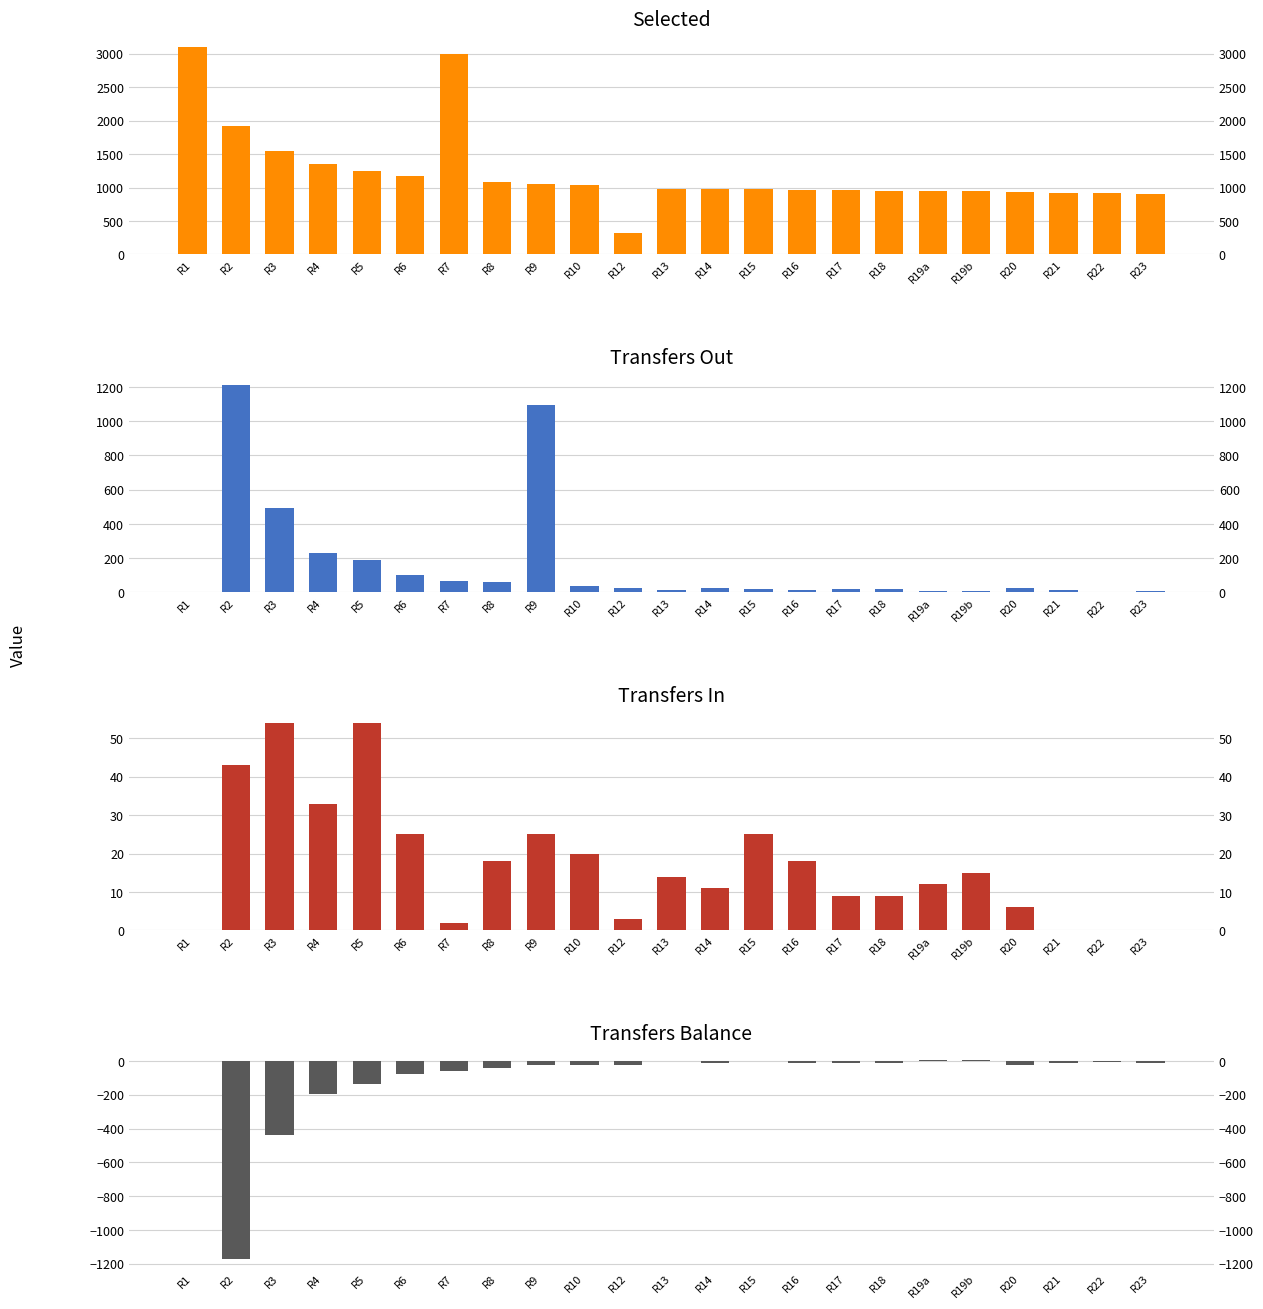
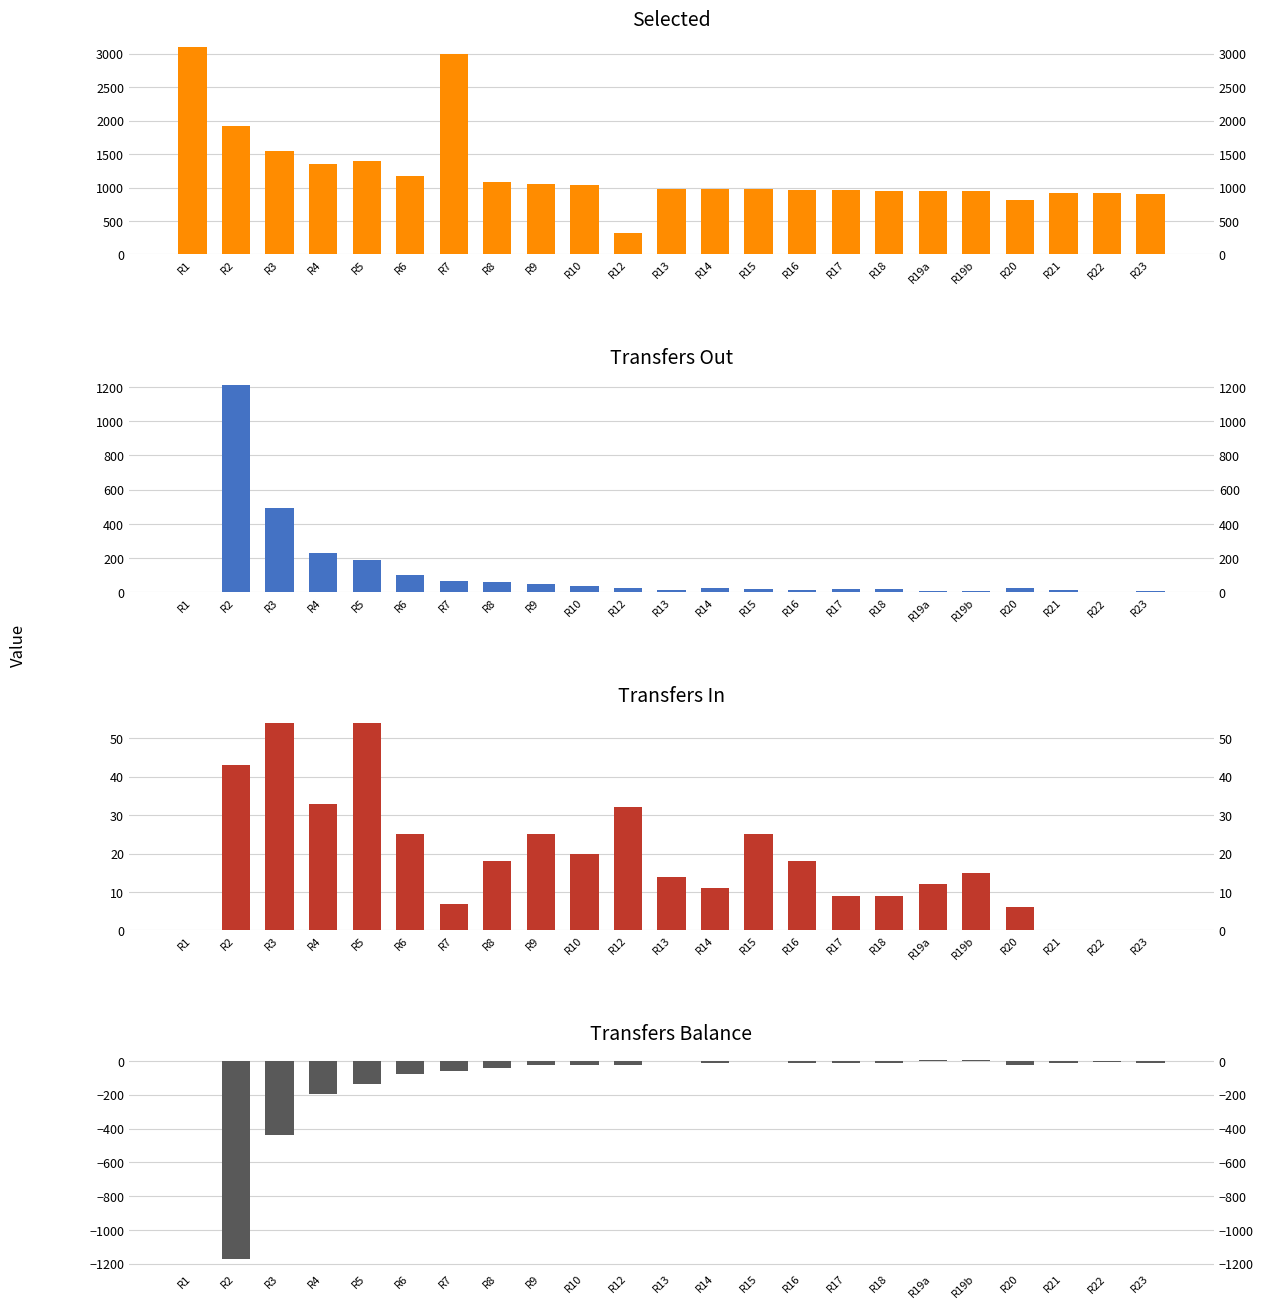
  {
    "Selected": {
      "R1": 3100,
      "R2": 1900,
      "R3": 1500,
      "R4": 1400,
-     "R5": 1200,
+     "R5": 1400,
      "R6": 1200,
      "R7": 3000,
      "R8": 1100,
      "R9": 1100,
      "R10": 1000,
      "R12": 300,
      "R13": 1000,
      "R14": 1000,
      "R15": 1000,
      "R16": 1000,
      "R17": 1000,
      "R18": 900,
      "R19a": 1000,
      "R19b": 1000,
-     "R20": 900,
+     "R20": 800,
      "R21": 900,
      "R22": 900,
      "R23": 900
    },
    "Transfers Out": {
      "R1": 0,
      "R2": 1210,
      "R3": 490,
      "R4": 230,
      "R5": 190,
      "R6": 100,
      "R7": 70,
      "R8": 60,
-     "R9": 1100,
+     "R9": 50,
      "R10": 40,
      "R12": 30,
      "R14": 20,
      "R15": 20,
      "R16": 20,
      "R17": 20,
      "R18": 20,
      "R20": 30
    },
    "Transfers In": {
      "R1": 0,
      "R2": 43,
      "R3": 54,
      "R4": 33,
      "R5": 54,
      "R6": 25,
-     "R7": 2,
+     "R7": 7,
      "R8": 18,
      "R9": 25,
      "R10": 20,
-     "R12": 3,
+     "R12": 32,
      "R13": 14,
      "R14": 11,
      "R15": 25,
      "R16": 18,
      "R17": 9,
      "R18": 9,
      "R19a": 12,
      "R19b": 15,
      "R20": 6,
      "R21": 0,
      "R22": 0,
      "R23": 0
    },
    "Transfers Balance": {
      "R1": 0,
      "R2": -1170,
      "R3": -440,
      "R4": -200,
      "R5": -130,
      "R6": -80,
      "R7": -60,
      "R8": -40,
      "R9": -30,
      "R10": -20,
      "R12": -20,
      "R20": -20
    }
  }
